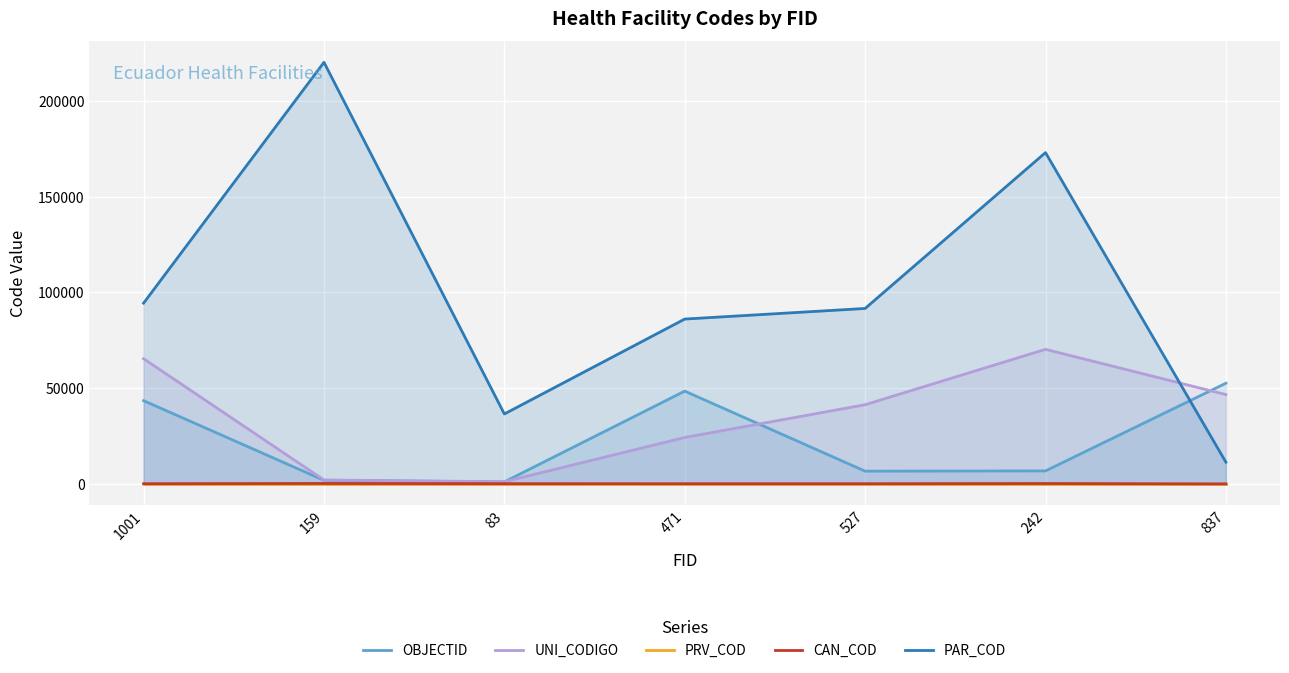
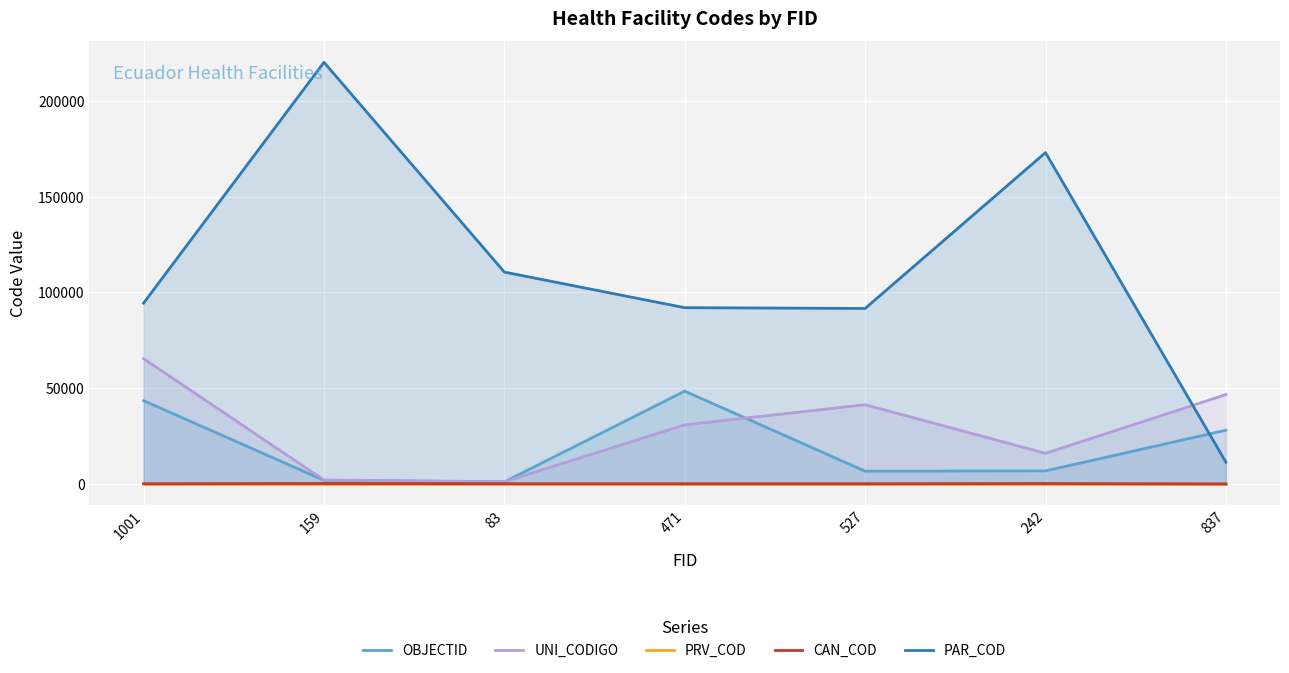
  {
    "OBJECTID": {
      "1001": 43000,
      "471": 48000,
      "527": 7000,
      "242": 7000,
-     "837": 53000
+     "837": 28000
    },
    "UNI_CODIGO": {
      "1001": 65000,
-     "471": 24000,
+     "471": 31000,
      "527": 41000,
-     "242": 70000,
+     "242": 16000,
      "837": 47000
    },
    "CAN_COD": {
      "1001": 0,
      "159": 0,
      "471": 0,
      "527": 0,
      "242": 0,
      "837": 0
    },
    "PAR_COD": {
      "1001": 94000,
      "159": 220000,
-     "83": 37000,
-     "471": 86000,
+     "83": 111000,
+     "471": 92000,
      "527": 92000,
      "242": 173000,
      "837": 11000
    }
  }
